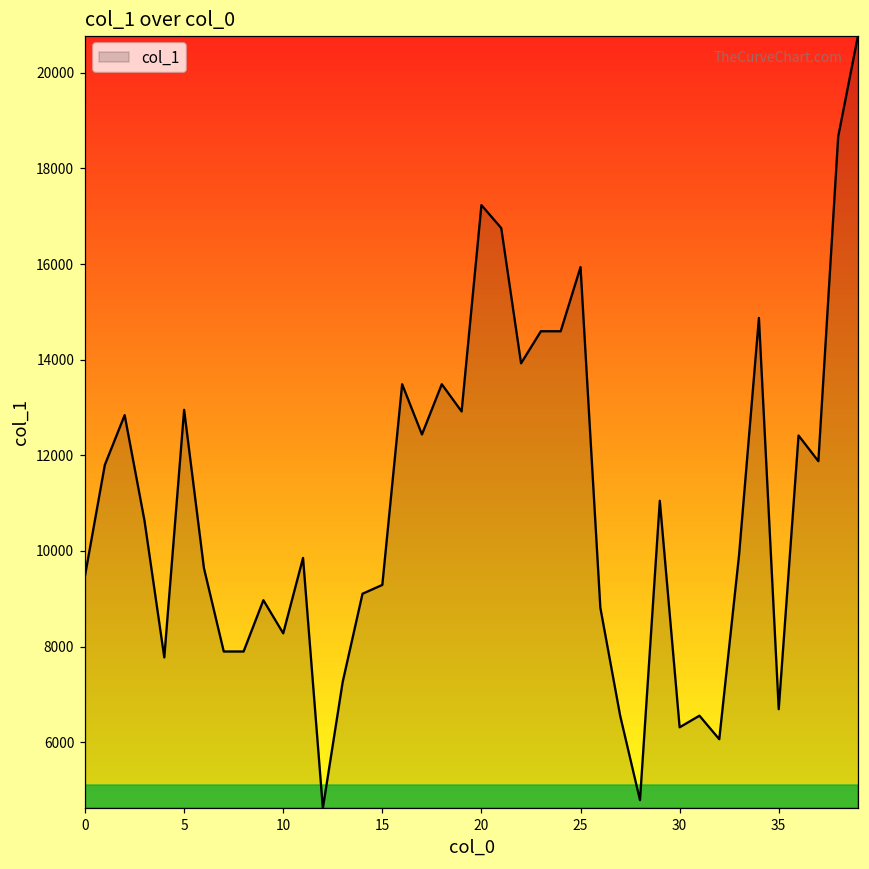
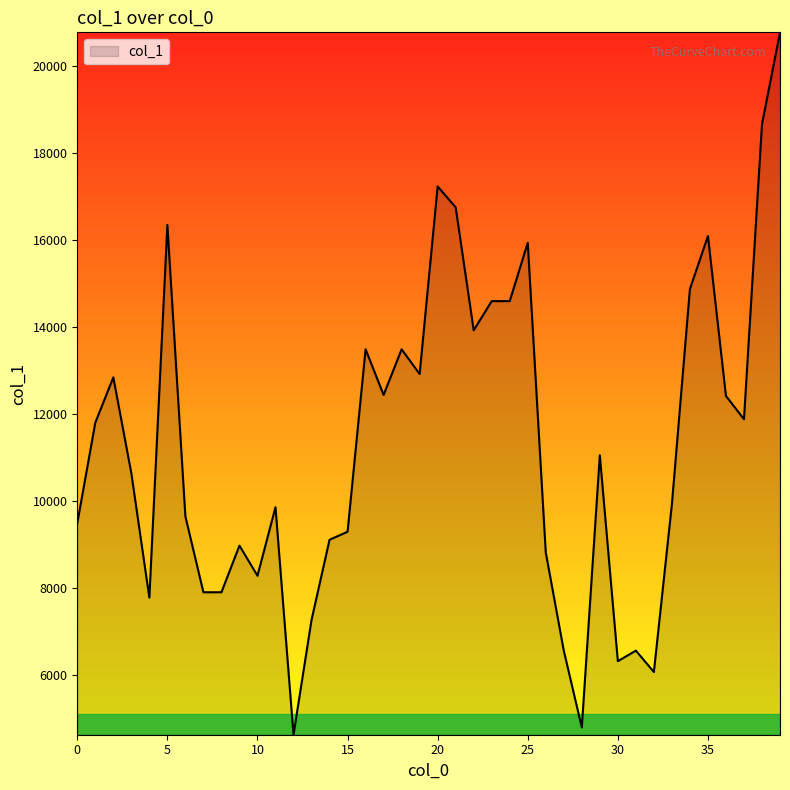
  {
    "0": 9500,
-   "5": 13000,
+   "5": 16300,
    "10": 8300,
    "15": 9300,
    "20": 17200,
    "25": 15900,
    "30": 6300,
-   "35": 6700
+   "35": 16100
  }
